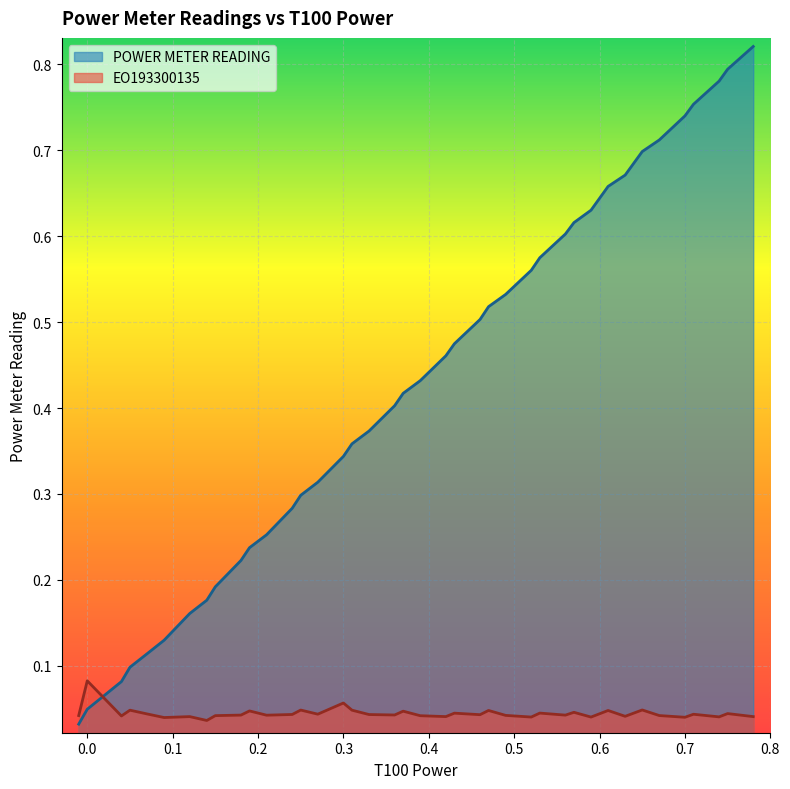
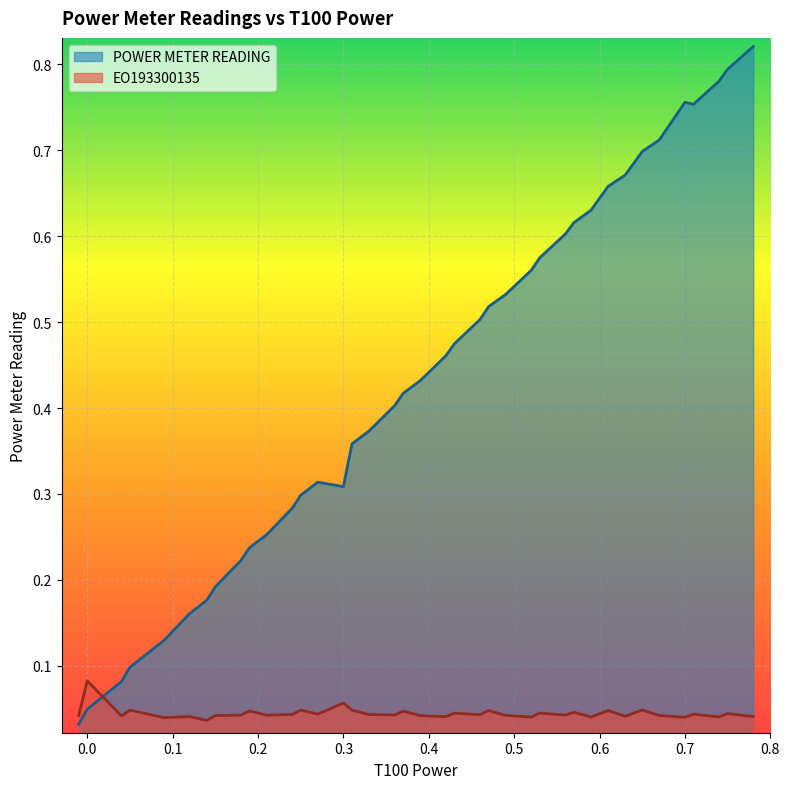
  {
    "POWER METER READING": {
      "0.0": 0.05,
-     "0.3": 0.34,
-     "0.7": 0.74
+     "0.3": 0.31,
+     "0.7": 0.76
    },
    "EO193300135": {
      "0.0": 0.08,
      "0.3": 0.06,
      "0.7": 0.04
    }
  }
